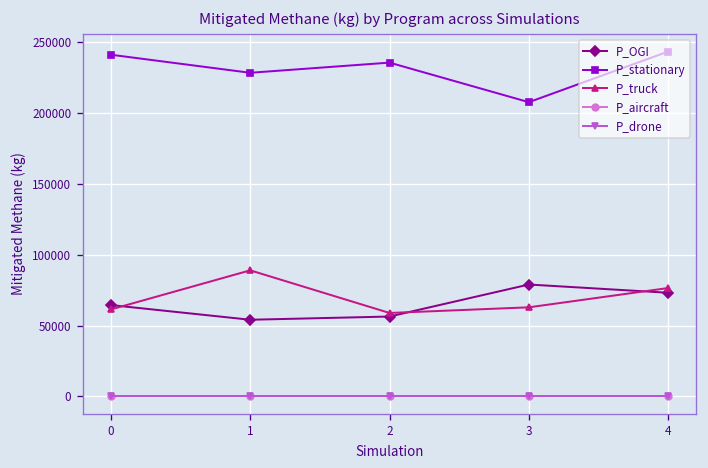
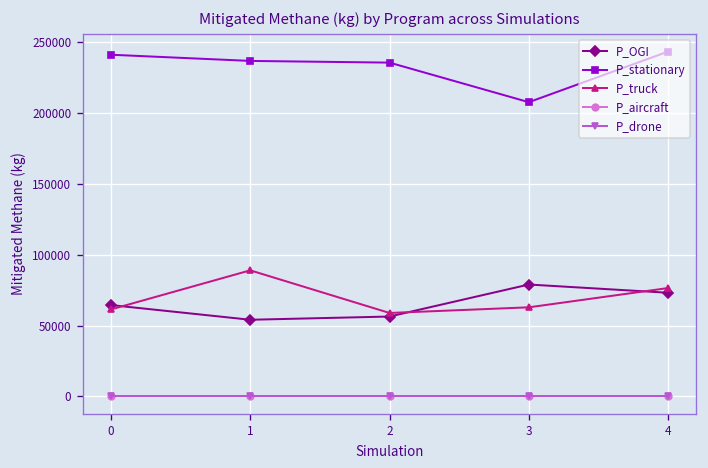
  {
    "P_OGI": {
      "0": 64000,
      "1": 54000,
      "2": 56000,
      "3": 79000,
      "4": 73000
    },
    "P_stationary": {
      "0": 241000,
-     "1": 228000,
+     "1": 237000,
      "2": 236000,
      "3": 208000
    },
    "P_truck": {
      "0": 61000,
      "1": 89000,
      "2": 59000,
      "3": 63000,
      "4": 76000
    },
    "P_drone": {
      "0": 0,
      "1": 0,
      "2": 0,
      "3": 0,
      "4": 0
    }
  }
